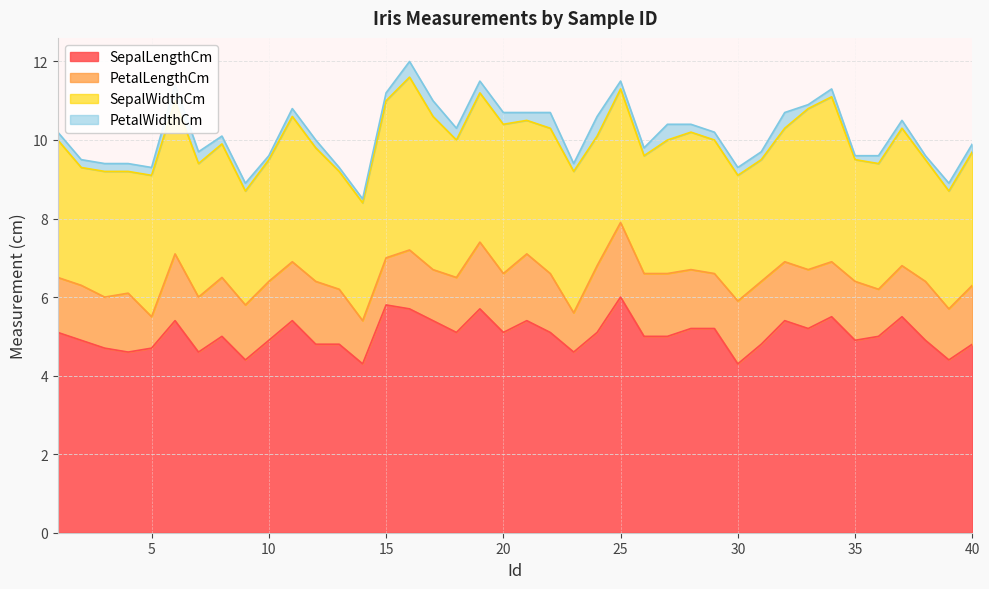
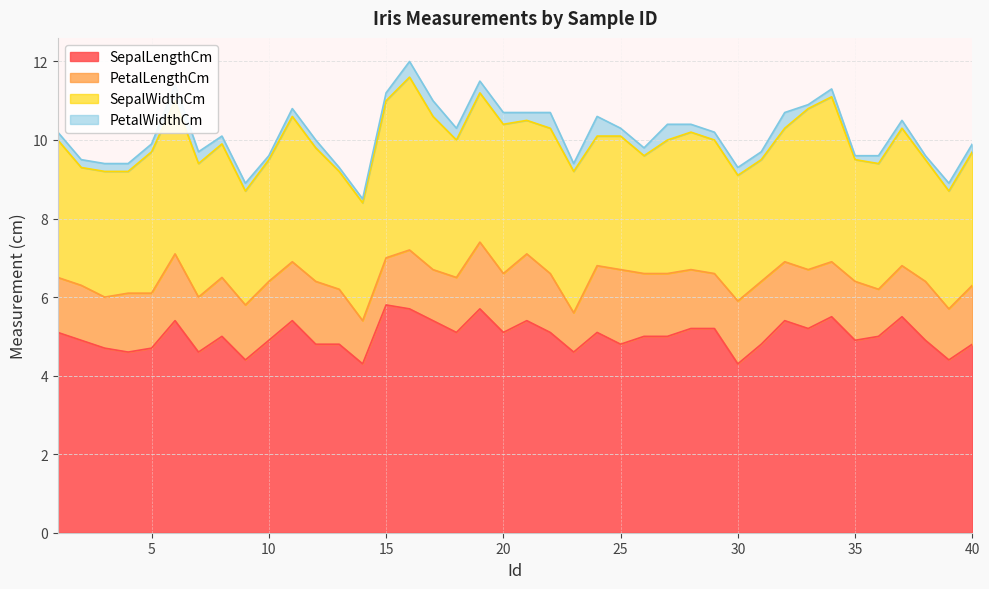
  {
    "SepalLengthCm": {
      "5": 4.7,
      "10": 4.9,
      "15": 5.8,
      "20": 5.1,
-     "25": 6.0,
+     "25": 4.8,
      "30": 4.3,
      "35": 4.9,
      "40": 4.8
    },
    "PetalLengthCm": {
-     "5": 0.8,
+     "5": 1.4,
      "10": 1.5,
      "15": 1.2,
      "20": 1.5,
      "25": 1.9,
      "30": 1.6,
      "35": 1.5,
      "40": 1.5
    },
    "SepalWidthCm": {
      "5": 3.6,
      "10": 3.1,
      "15": 4.0,
      "20": 3.8,
      "25": 3.4,
      "30": 3.2,
      "35": 3.1,
      "40": 3.4
    },
    "PetalWidthCm": {
      "5": 0.2,
      "10": 0.1,
      "15": 0.2,
      "20": 0.3,
      "25": 0.2,
      "30": 0.2,
      "35": 0.1,
      "40": 0.2
    }
  }
